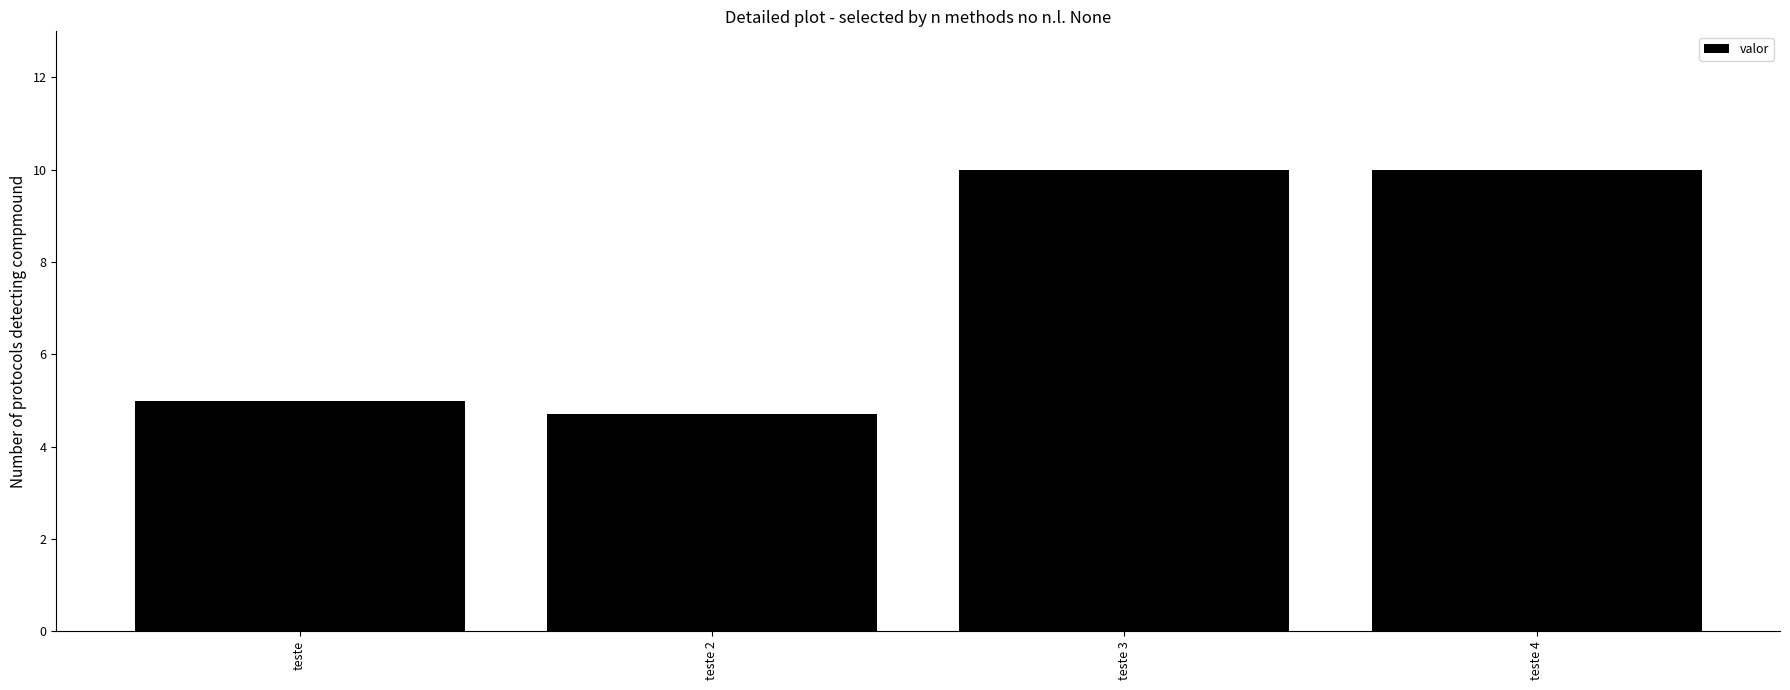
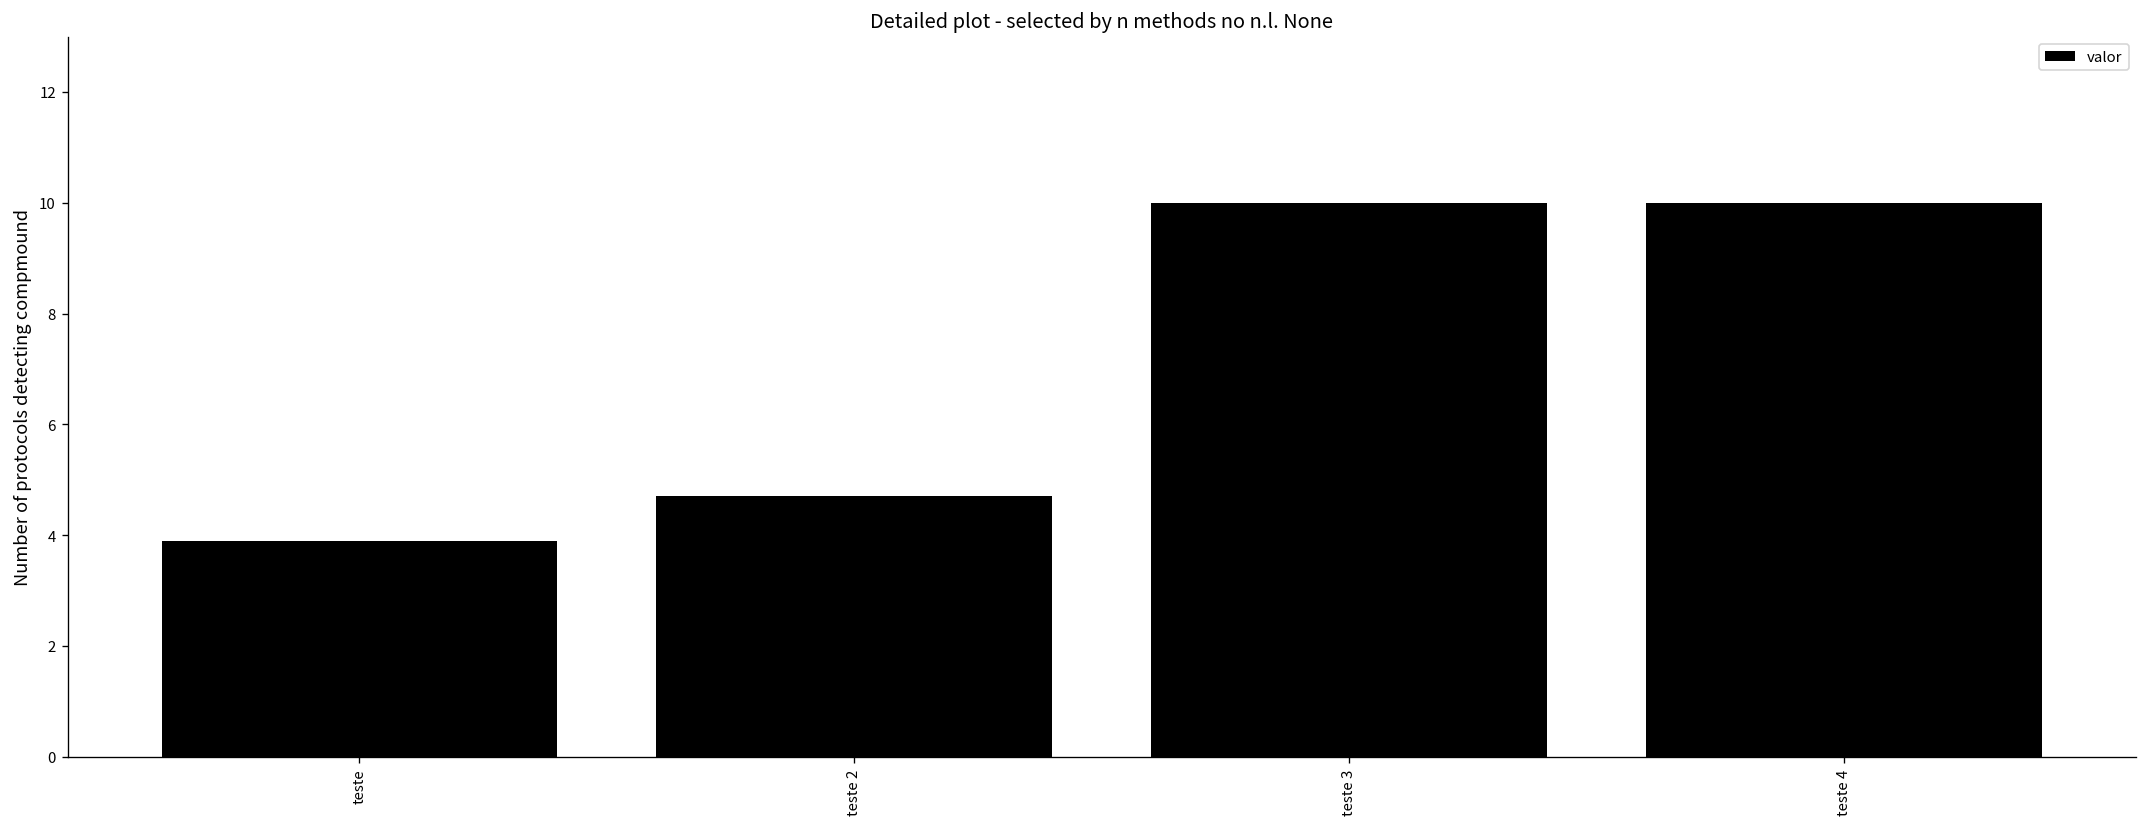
  {
-   "teste": 5.0,
+   "teste": 3.9,
    "teste 2": 4.7,
    "teste 3": 10.0,
    "teste 4": 10.0
  }
